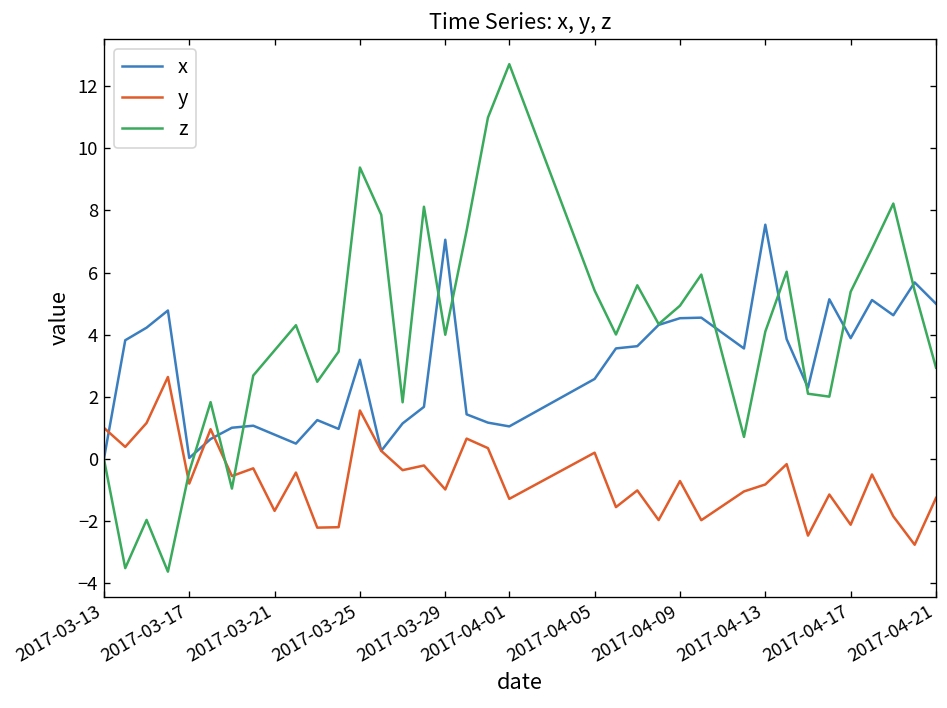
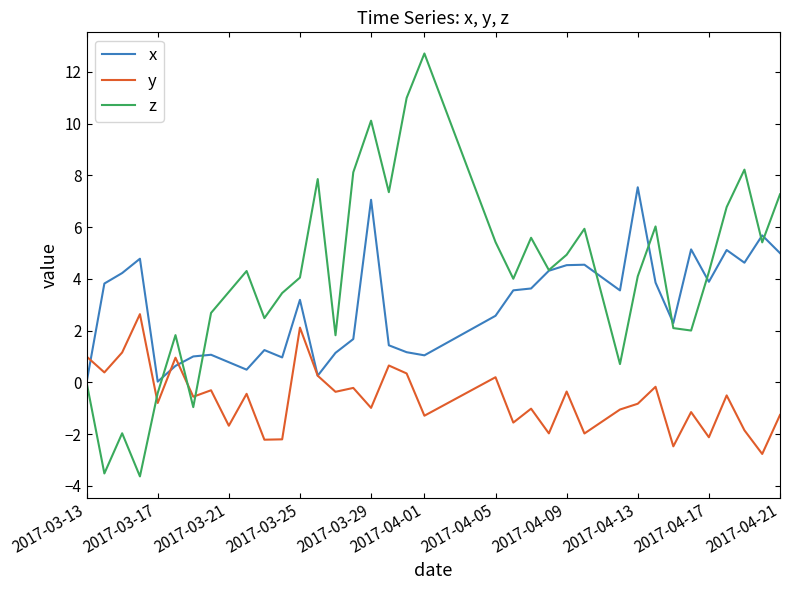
  {
    "x": {
      "2017-03-17": 0.0,
      "2017-03-21": 0.8,
      "2017-03-25": 3.2,
      "2017-03-29": 7.1,
      "2017-04-01": 1.0,
      "2017-04-05": 2.6,
      "2017-04-09": 4.5,
      "2017-04-13": 7.5,
      "2017-04-17": 3.9,
      "2017-04-21": 5.0
    },
    "y": {
      "2017-03-13": 1.0,
      "2017-03-17": -0.8,
      "2017-03-21": -1.7,
-     "2017-03-25": 1.6,
+     "2017-03-25": 2.1,
      "2017-03-29": -1.0,
      "2017-04-01": -1.3,
      "2017-04-05": 0.2,
-     "2017-04-09": -0.7,
+     "2017-04-09": -0.4,
      "2017-04-13": -0.8,
      "2017-04-17": -2.1,
      "2017-04-21": -1.3
    },
    "z": {
      "2017-03-17": -0.4,
      "2017-03-21": 3.5,
-     "2017-03-25": 9.4,
-     "2017-03-29": 4.0,
+     "2017-03-25": 4.1,
+     "2017-03-29": 10.1,
      "2017-04-01": 12.7,
      "2017-04-05": 5.4,
      "2017-04-09": 4.9,
      "2017-04-13": 4.1,
-     "2017-04-17": 5.4,
-     "2017-04-21": 2.9
+     "2017-04-17": 4.3,
+     "2017-04-21": 7.3
    }
  }
